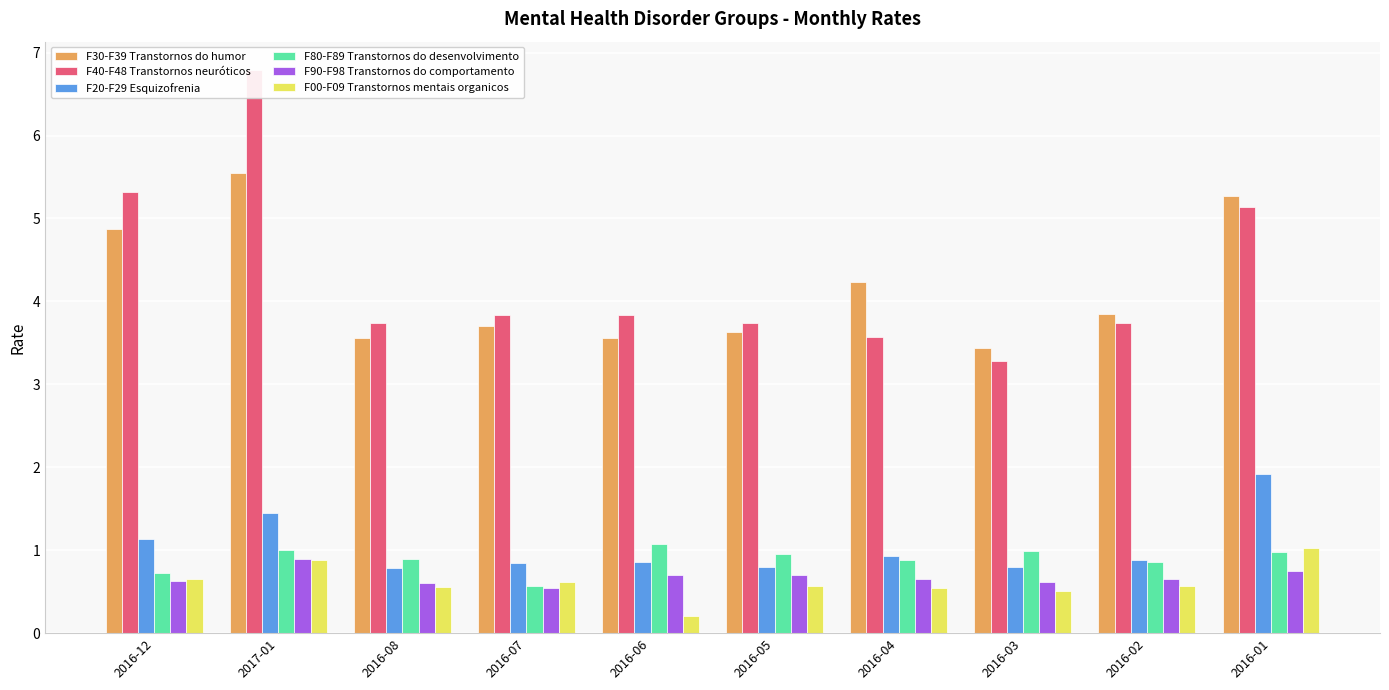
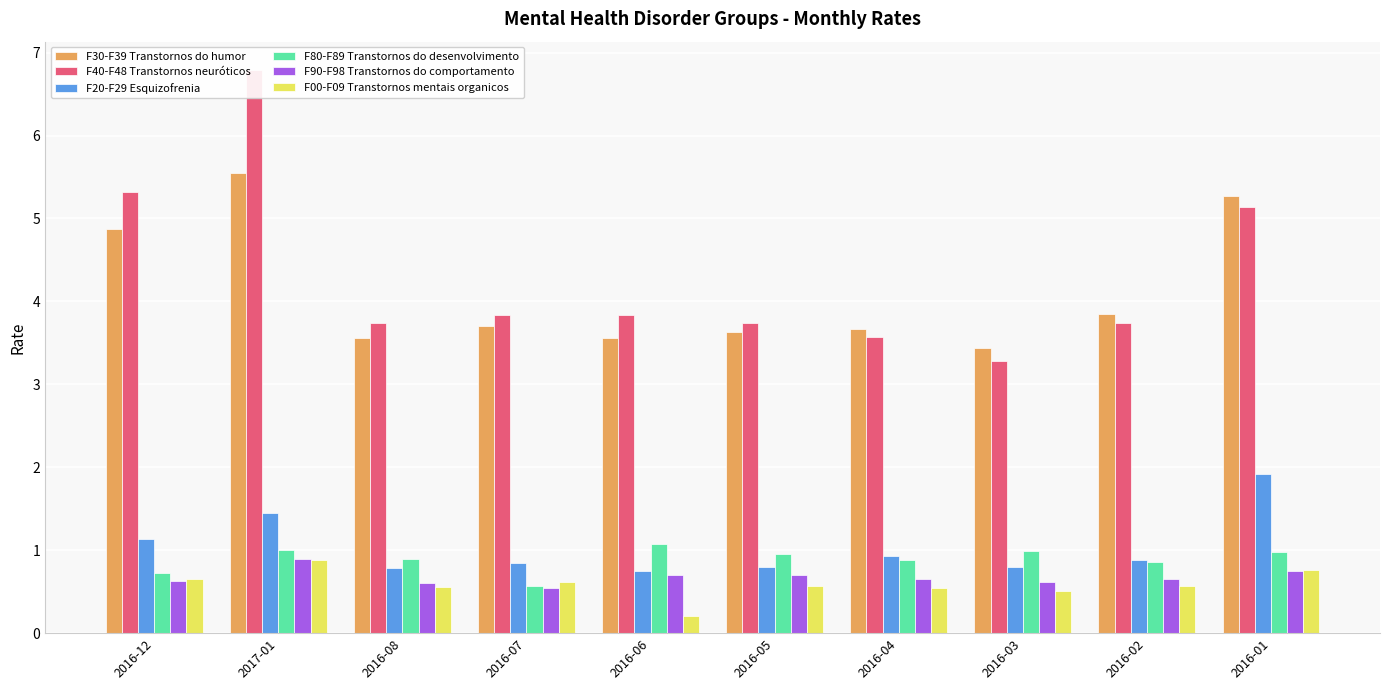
  {
    "F30-F39 Transtornos do humor": {
      "2016-12": 4.9,
      "2017-01": 5.5,
      "2016-08": 3.6,
      "2016-07": 3.7,
      "2016-06": 3.6,
      "2016-05": 3.6,
-     "2016-04": 4.2,
+     "2016-04": 3.7,
      "2016-03": 3.4,
      "2016-02": 3.8,
      "2016-01": 5.3
    },
    "F40-F48 Transtornos neuróticos": {
      "2016-12": 5.3,
      "2016-08": 3.7,
      "2016-07": 3.8,
      "2016-06": 3.8,
      "2016-05": 3.7,
      "2016-04": 3.6,
      "2016-03": 3.3,
      "2016-02": 3.7,
      "2016-01": 5.1
    },
    "F20-F29 Esquizofrenia": {
      "2016-12": 1.1,
      "2017-01": 1.4,
      "2016-08": 0.8,
      "2016-07": 0.8,
-     "2016-06": 0.9,
+     "2016-06": 0.7,
      "2016-05": 0.8,
      "2016-04": 0.9,
      "2016-03": 0.8,
      "2016-02": 0.9,
      "2016-01": 1.9
    },
    "F80-F89 Transtornos do desenvolvimento": {
      "2016-12": 0.7,
      "2017-01": 1.0,
      "2016-08": 0.9,
      "2016-07": 0.6,
      "2016-06": 1.1,
      "2016-05": 1.0,
      "2016-04": 0.9,
      "2016-03": 1.0,
      "2016-02": 0.9,
      "2016-01": 1.0
    },
    "F90-F98 Transtornos do comportamento": {
      "2016-12": 0.6,
      "2017-01": 0.9,
      "2016-08": 0.6,
      "2016-07": 0.5,
      "2016-06": 0.7,
      "2016-05": 0.7,
      "2016-04": 0.6,
      "2016-03": 0.6,
      "2016-02": 0.7,
      "2016-01": 0.8
    },
    "F00-F09 Transtornos mentais organicos": {
      "2016-12": 0.7,
      "2017-01": 0.9,
      "2016-08": 0.6,
      "2016-07": 0.6,
      "2016-06": 0.2,
      "2016-05": 0.6,
      "2016-04": 0.5,
      "2016-03": 0.5,
      "2016-02": 0.6,
-     "2016-01": 1.0
+     "2016-01": 0.8
    }
  }
